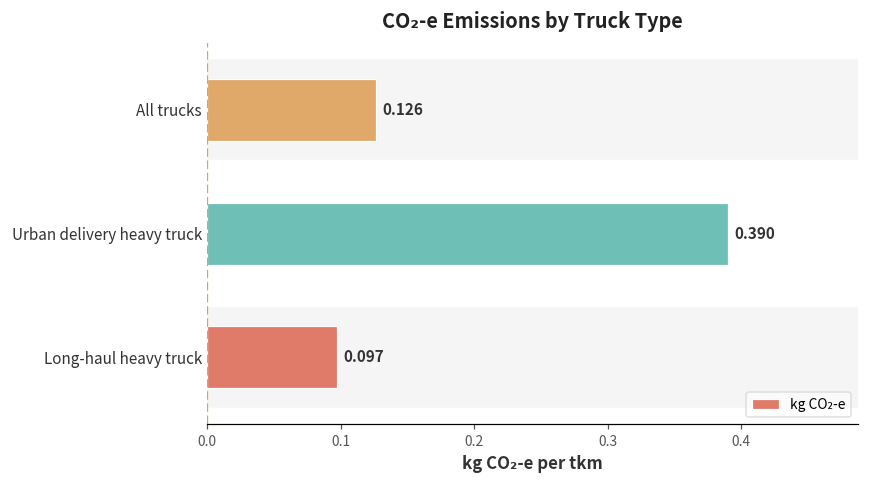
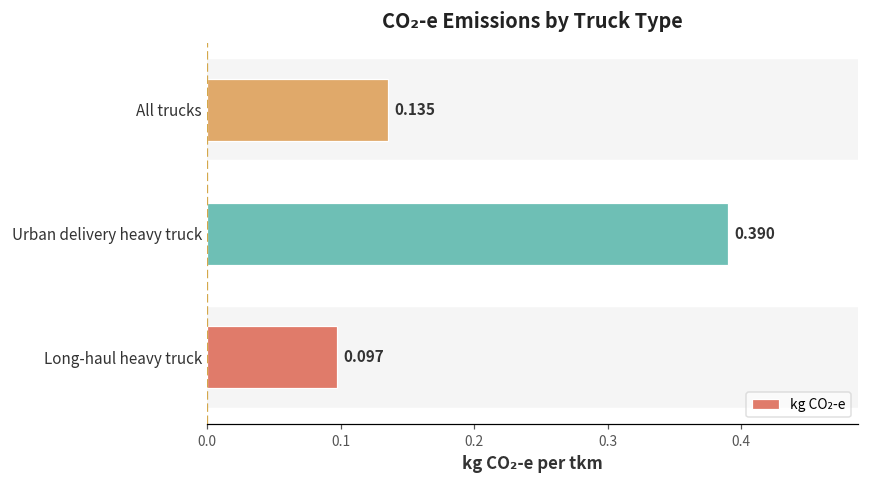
  {
-   "All trucks": 0.126,
+   "All trucks": 0.135,
    "Urban delivery heavy truck": 0.390,
    "Long-haul heavy truck": 0.097
  }
